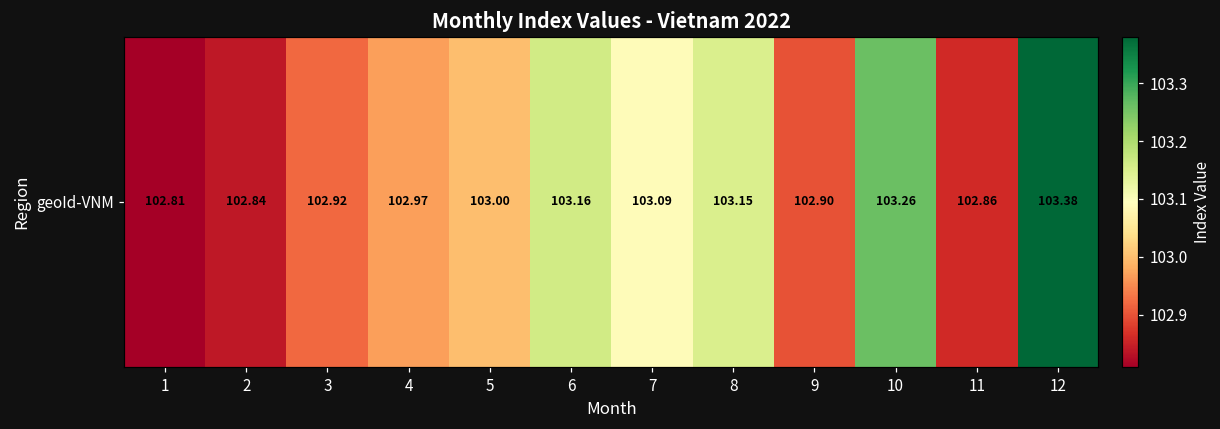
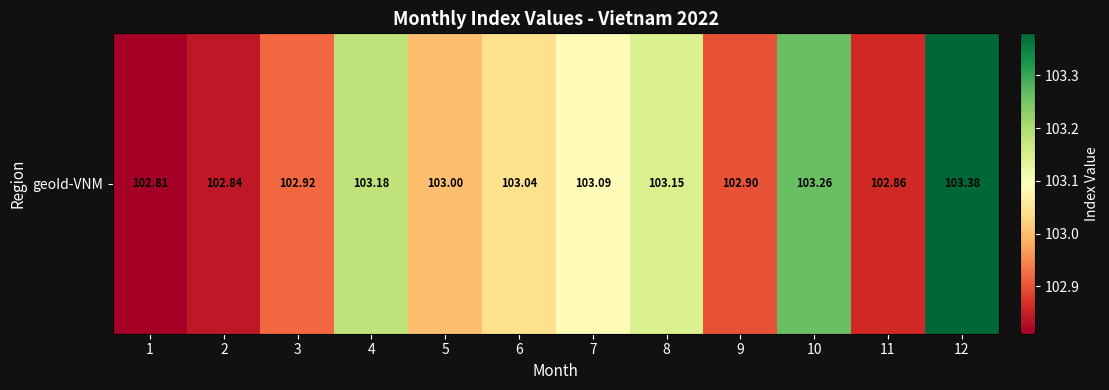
  {
    "geoId-VNM": {
      "1": 102.81,
      "2": 102.84,
      "3": 102.92,
-     "4": 102.97,
+     "4": 103.18,
      "5": 103.00,
-     "6": 103.16,
+     "6": 103.04,
      "7": 103.09,
      "8": 103.15,
      "9": 102.90,
      "10": 103.26,
      "11": 102.86,
      "12": 103.38
    }
  }
